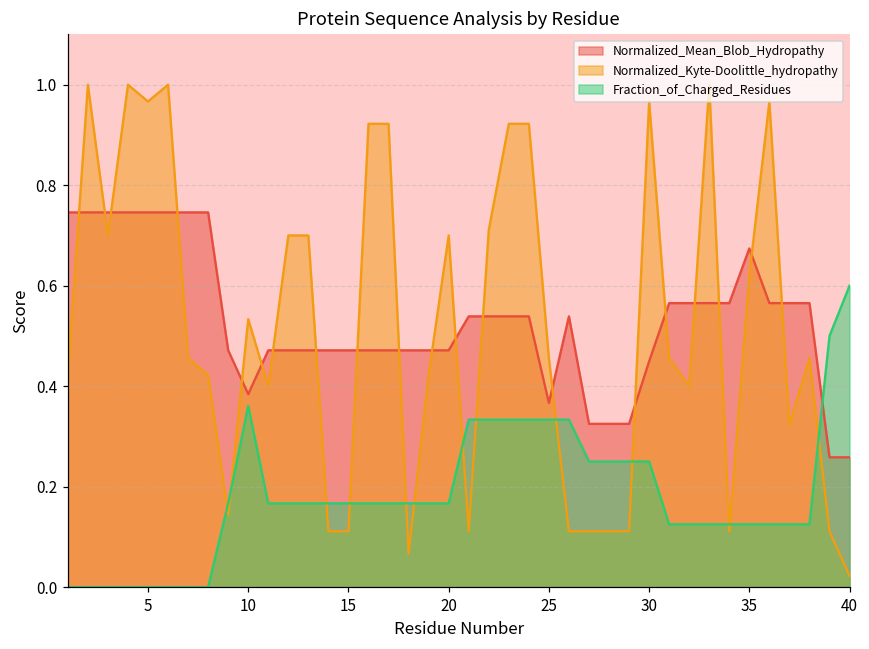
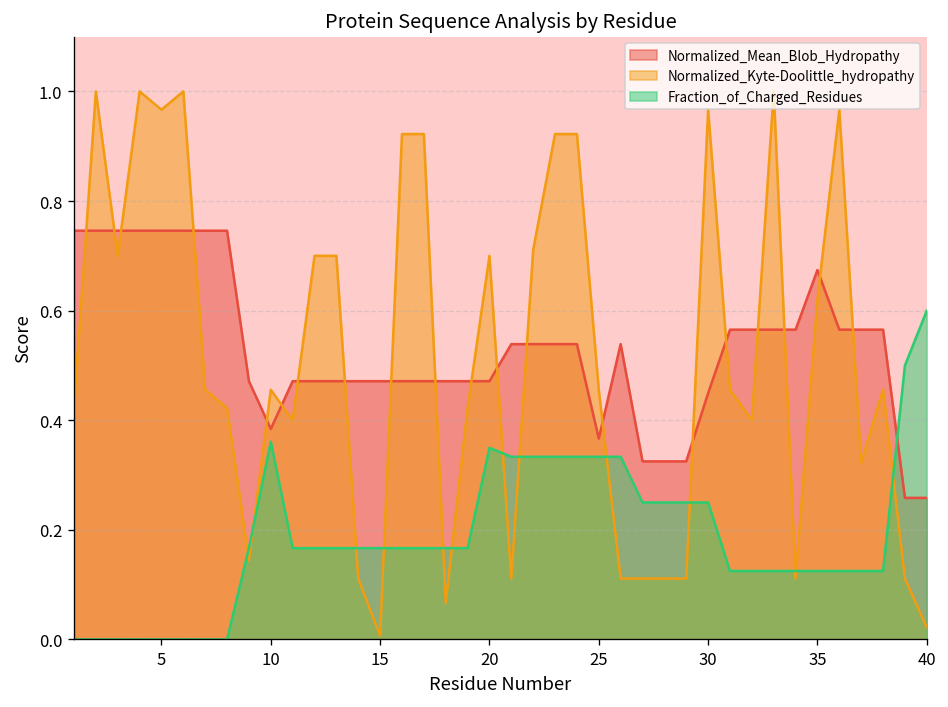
  {
    "Normalized_Mean_Blob_Hydropathy": {
      "5": 0.75,
      "10": 0.38,
      "15": 0.47,
      "20": 0.47,
      "25": 0.37,
      "30": 0.45,
      "35": 0.67,
      "40": 0.26
    },
    "Normalized_Kyte-Doolittle_hydropathy": {
      "5": 0.97,
-     "10": 0.53,
-     "15": 0.11,
+     "10": 0.46,
+     "15": 0.01,
      "20": 0.70,
      "25": 0.46,
      "30": 0.97,
      "35": 0.62,
      "40": 0.02
    },
    "Fraction_of_Charged_Residues": {
      "5": 0.00,
      "10": 0.36,
      "15": 0.17,
-     "20": 0.17,
+     "20": 0.35,
      "25": 0.33,
      "30": 0.25,
      "35": 0.13,
      "40": 0.60
    }
  }
